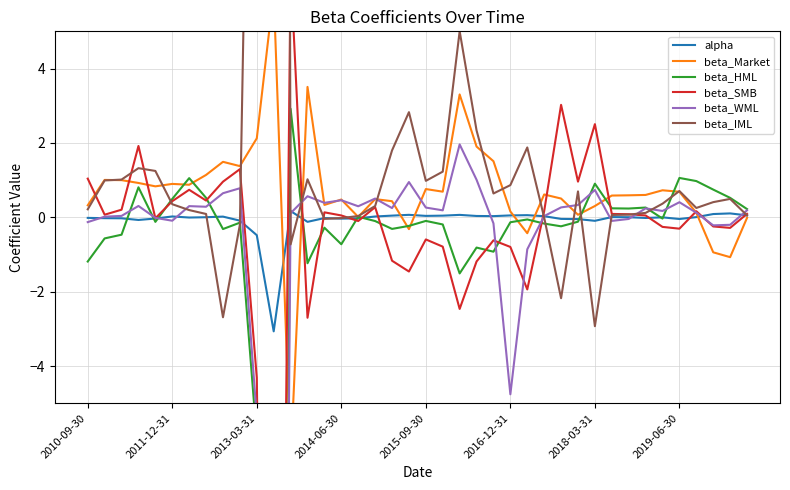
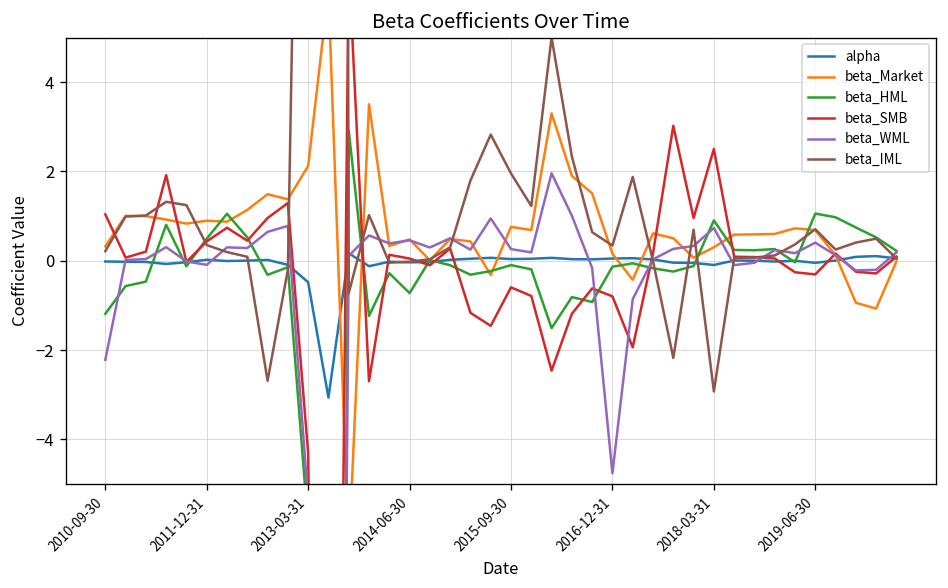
  {
    "alpha": {
      "2010-09-30": 0.0,
      "2011-12-31": 0.0,
      "2013-03-31": -0.5,
      "2015-09-30": 0.0,
      "2016-12-31": 0.1,
      "2018-03-31": -0.1,
      "2019-06-30": 0.0
    },
    "beta_Market": {
      "2010-09-30": 0.3,
      "2011-12-31": 0.9,
      "2013-03-31": 2.1,
      "2015-09-30": 0.8,
      "2016-12-31": 0.2,
      "2018-03-31": 0.3
    },
    "beta_HML": {
      "2010-09-30": -1.2,
      "2014-06-30": -0.7,
      "2015-09-30": -0.1,
      "2016-12-31": -0.1,
      "2018-03-31": 0.9,
      "2019-06-30": 1.1
    },
    "beta_SMB": {
      "2010-09-30": 1.0,
      "2013-03-31": -4.3,
      "2014-06-30": 0.0,
      "2015-09-30": -0.6,
      "2016-12-31": -0.8,
      "2018-03-31": 2.5,
      "2019-06-30": -0.3
    },
    "beta_WML": {
-     "2010-09-30": -0.1,
+     "2010-09-30": -2.2,
      "2011-12-31": -0.1,
      "2015-09-30": 0.3,
      "2016-12-31": -4.8,
      "2018-03-31": 0.7,
      "2019-06-30": 0.4
    },
    "beta_IML": {
      "2010-09-30": 0.2,
      "2011-12-31": 0.4,
-     "2015-09-30": 1.0,
-     "2016-12-31": 0.9,
+     "2015-09-30": 2.0,
+     "2016-12-31": 0.3,
      "2018-03-31": -2.9
    }
  }
